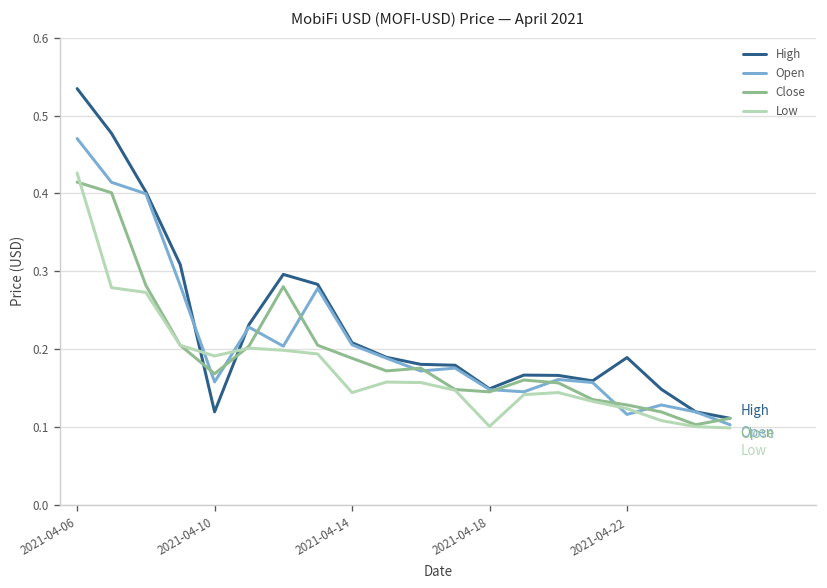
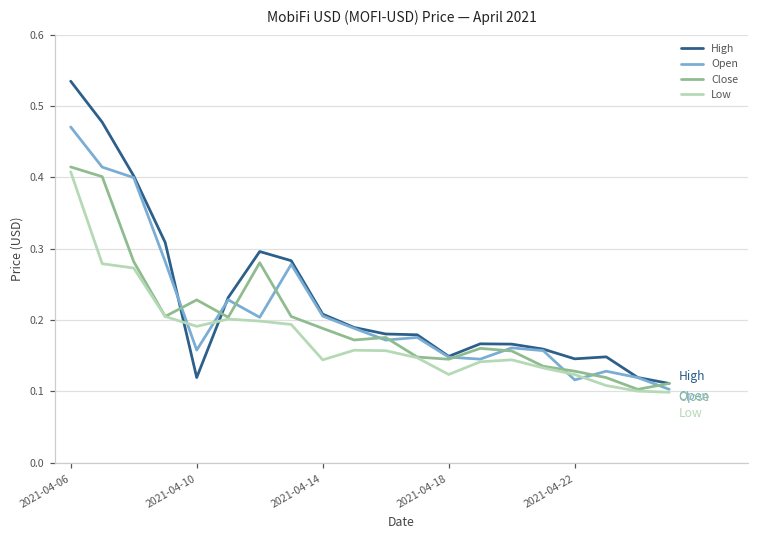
  {
    "High": {
      "2021-04-06": 0.53,
      "2021-04-10": 0.12,
-     "2021-04-22": 0.19
+     "2021-04-22": 0.15
    },
    "Open": {
      "2021-04-06": 0.47,
      "2021-04-10": 0.16,
      "2021-04-22": 0.12
    },
    "Close": {
      "2021-04-06": 0.41,
-     "2021-04-10": 0.17,
+     "2021-04-10": 0.23,
      "2021-04-14": 0.19,
      "2021-04-22": 0.13
    },
    "Low": {
-     "2021-04-06": 0.43,
+     "2021-04-06": 0.41,
      "2021-04-10": 0.19,
      "2021-04-14": 0.14,
-     "2021-04-18": 0.10,
+     "2021-04-18": 0.12,
      "2021-04-22": 0.12
    }
  }
